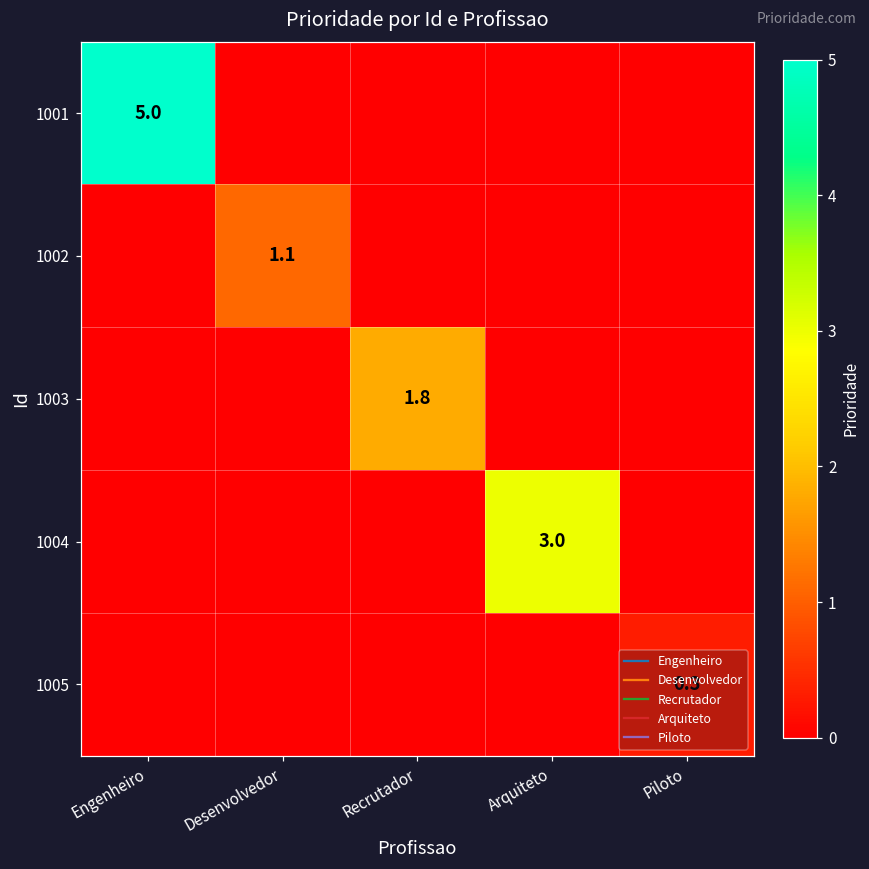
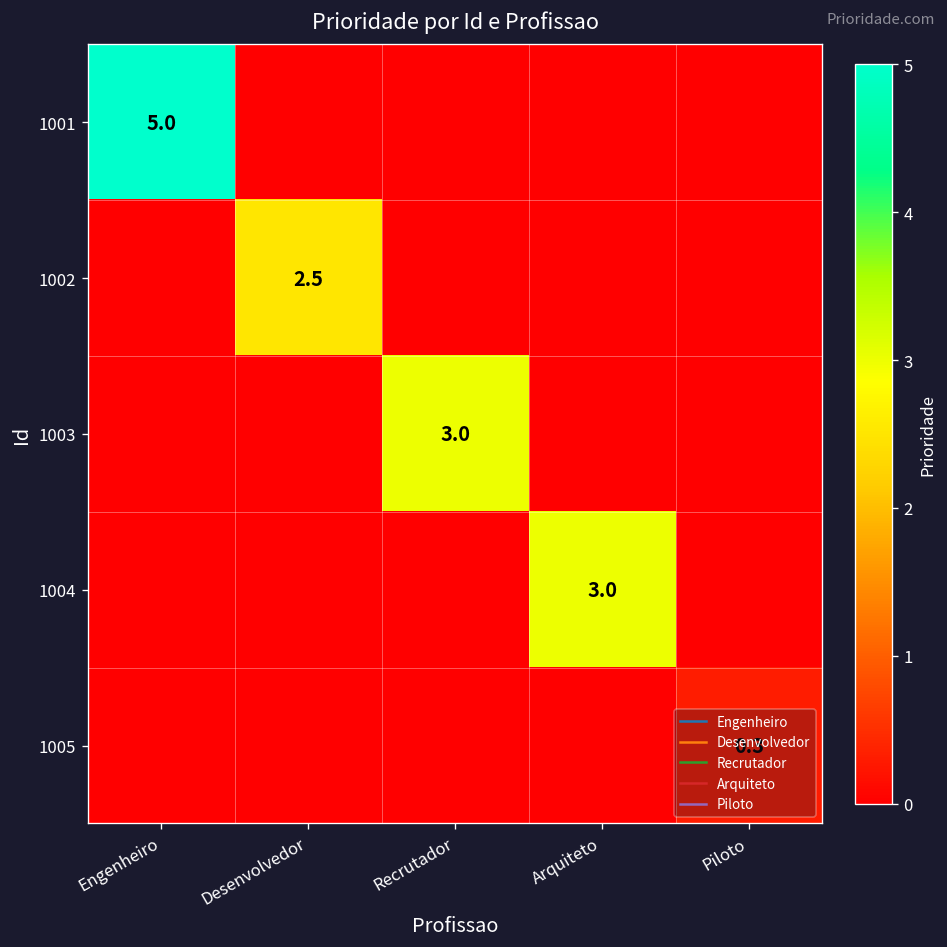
  {
    "1001": {
      "Engenheiro": 5.0
    },
    "1002": {
-     "Desenvolvedor": 1.1
+     "Desenvolvedor": 2.5
    },
    "1003": {
-     "Recrutador": 1.8
+     "Recrutador": 3.0
    },
    "1004": {
      "Arquiteto": 3.0
    }
  }
